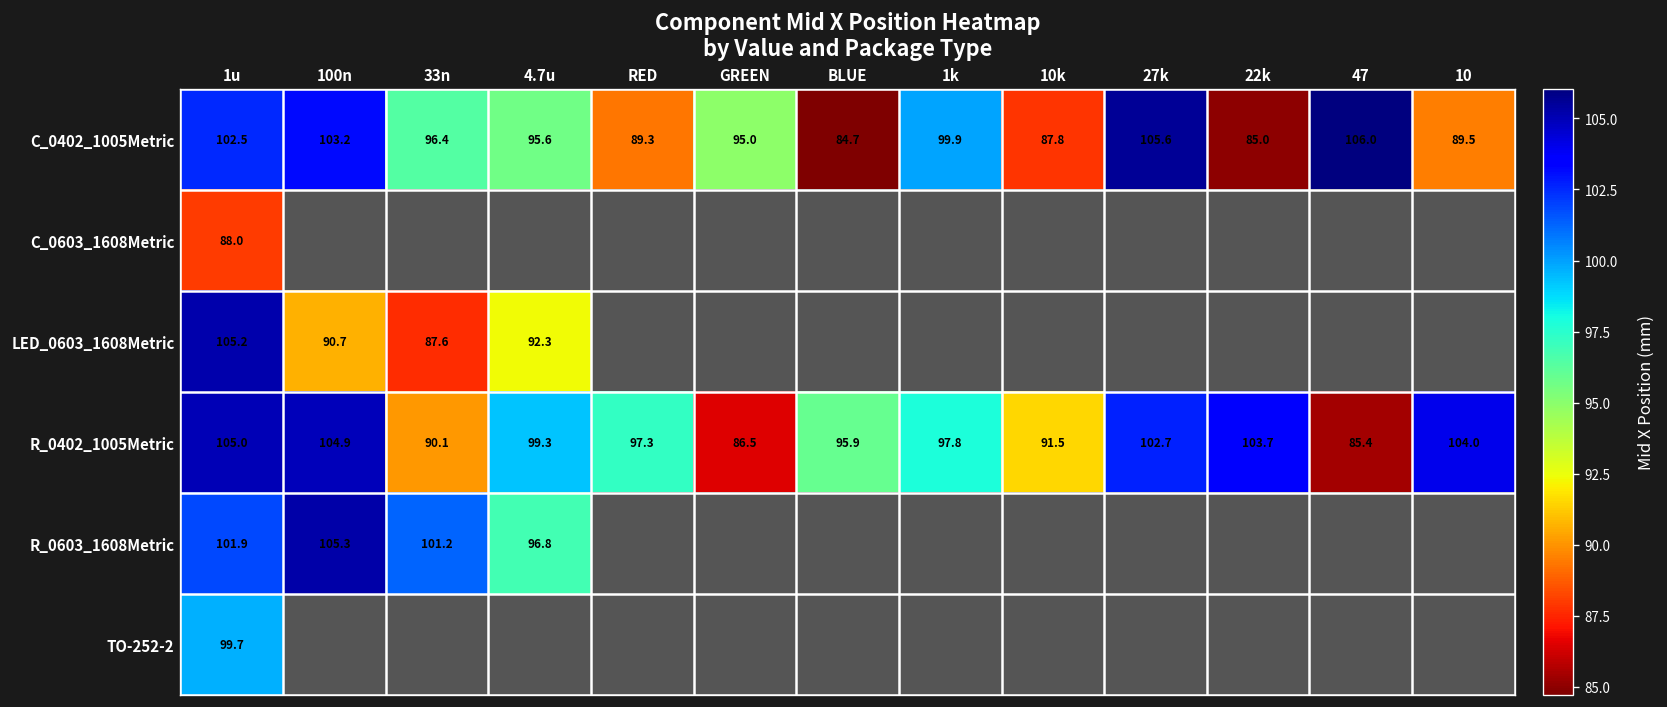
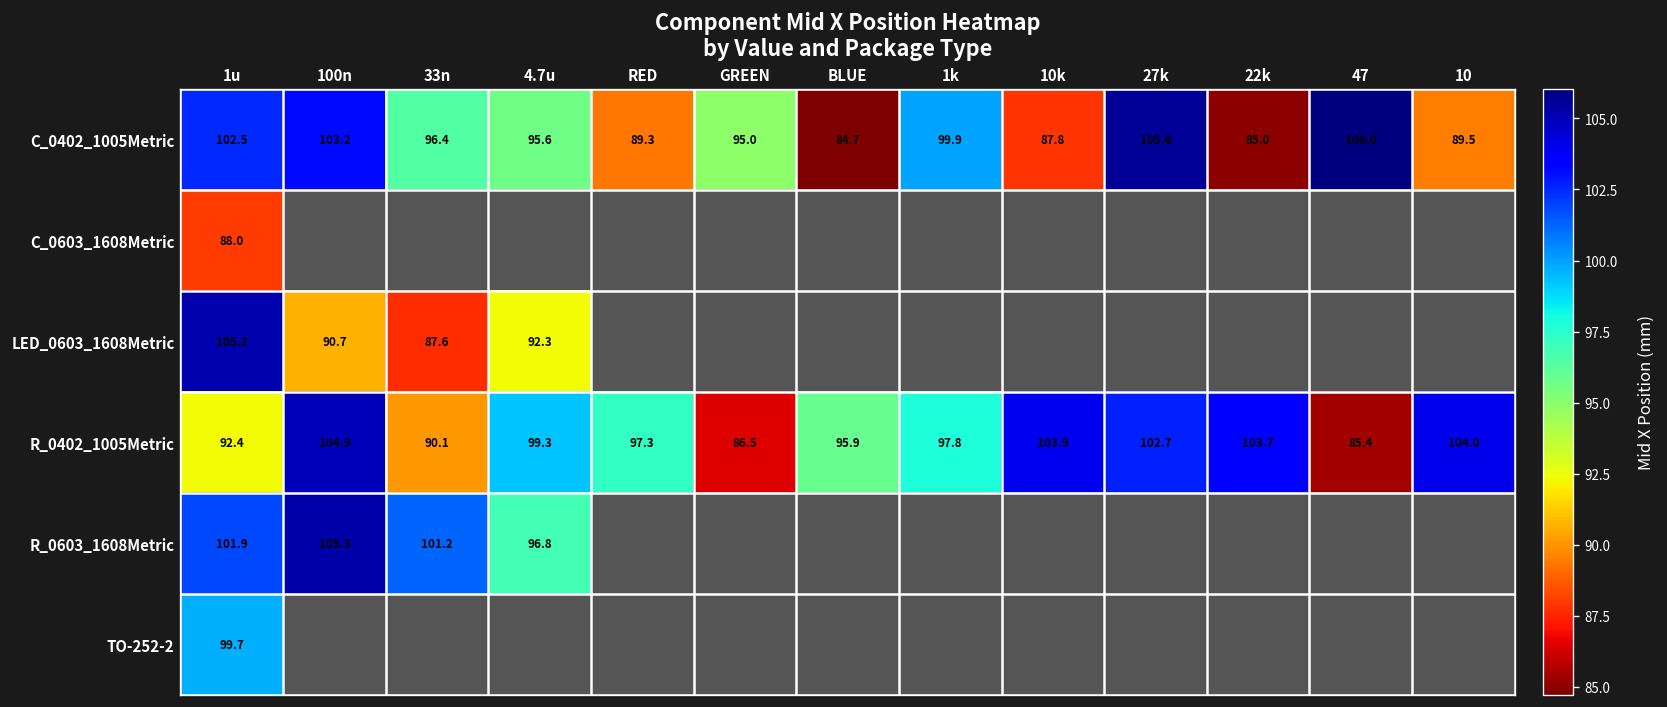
  {
    "C_0402_1005Metric": {
      "1u": 102.5,
      "100n": 103.2,
      "33n": 96.4,
      "4.7u": 95.6,
      "RED": 89.3,
      "GREEN": 95.0,
      "BLUE": 84.7,
      "1k": 99.9,
      "10k": 87.8,
      "27k": 105.6,
      "22k": 85.0,
      "47": 106.0,
      "10": 89.5
    },
    "C_0603_1608Metric": {
      "1u": 88.0
    },
    "LED_0603_1608Metric": {
      "1u": 105.2,
      "100n": 90.7,
      "33n": 87.6,
      "4.7u": 92.3
    },
    "R_0402_1005Metric": {
-     "1u": 105.0,
+     "1u": 92.4,
      "100n": 104.9,
      "33n": 90.1,
      "4.7u": 99.3,
      "RED": 97.3,
      "GREEN": 86.5,
      "BLUE": 95.9,
      "1k": 97.8,
-     "10k": 91.5,
+     "10k": 103.9,
      "27k": 102.7,
      "22k": 103.7,
      "47": 85.4,
      "10": 104.0
    },
    "R_0603_1608Metric": {
      "1u": 101.9,
      "100n": 105.3,
      "33n": 101.2,
      "4.7u": 96.8
    },
    "TO-252-2": {
      "1u": 99.7
    }
  }
